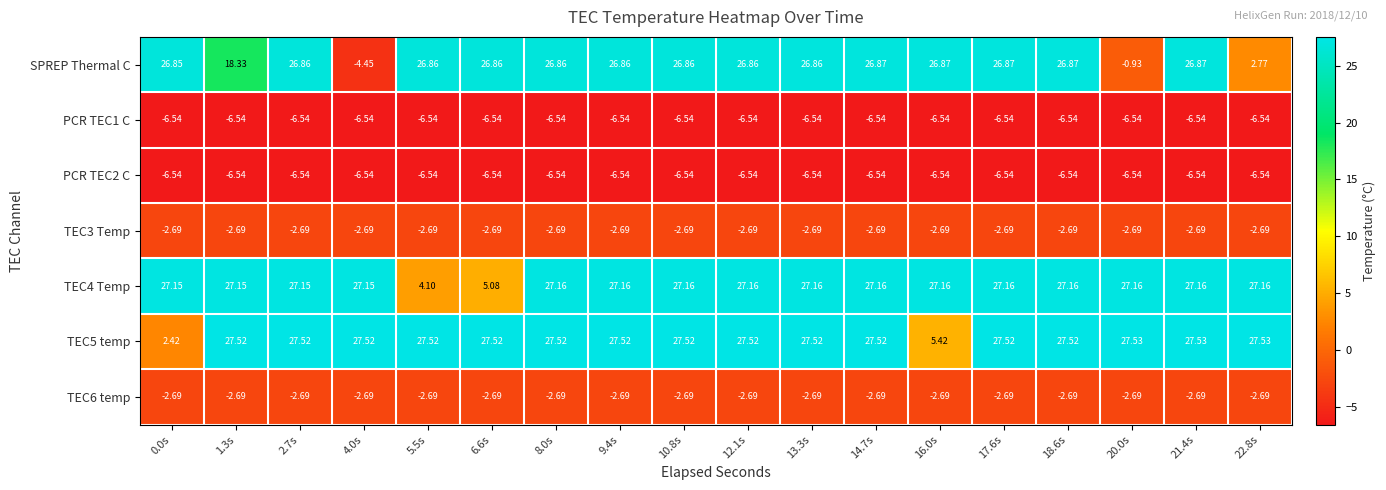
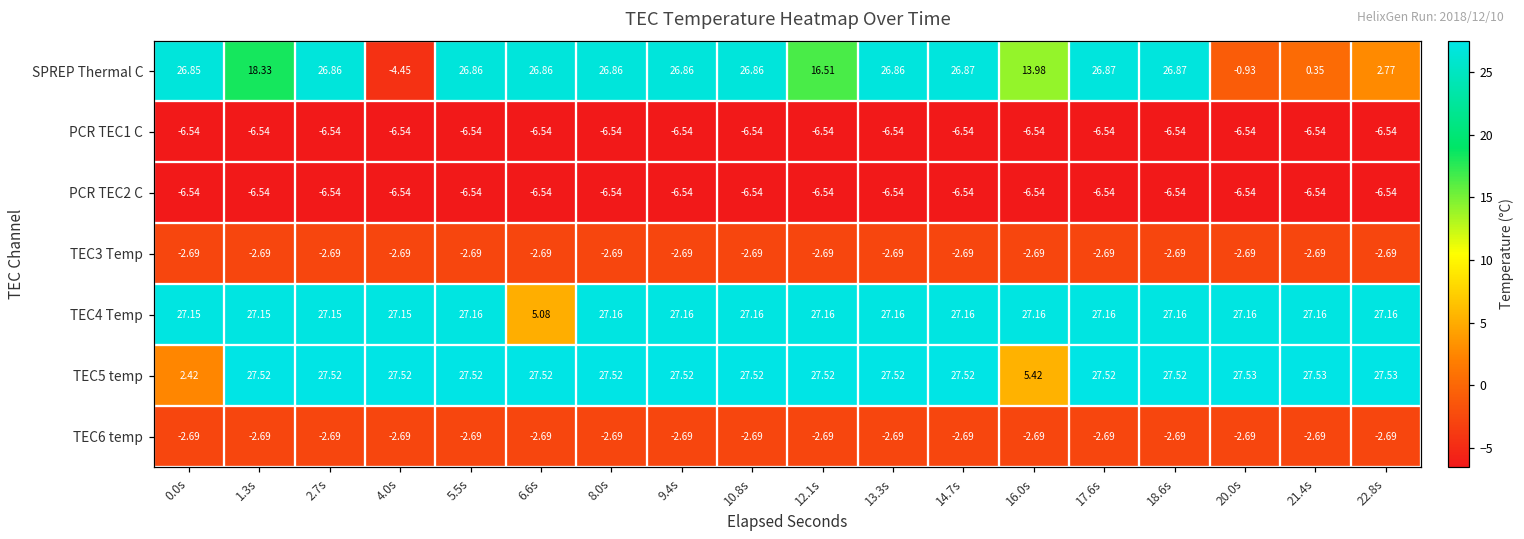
  {
    "SPREP Thermal C": {
      "0.0s": 26.85,
      "1.3s": 18.33,
      "2.7s": 26.86,
      "4.0s": -4.45,
      "5.5s": 26.86,
      "6.6s": 26.86,
      "8.0s": 26.86,
      "9.4s": 26.86,
      "10.8s": 26.86,
-     "12.1s": 26.86,
+     "12.1s": 16.51,
      "13.3s": 26.86,
      "14.7s": 26.87,
-     "16.0s": 26.87,
+     "16.0s": 13.98,
      "17.6s": 26.87,
      "18.6s": 26.87,
      "20.0s": -0.93,
-     "21.4s": 26.87,
+     "21.4s": 0.35,
      "22.8s": 2.77
    },
    "PCR TEC1 C": {
      "0.0s": -6.54,
      "1.3s": -6.54,
      "2.7s": -6.54,
      "4.0s": -6.54,
      "5.5s": -6.54,
      "6.6s": -6.54,
      "8.0s": -6.54,
      "9.4s": -6.54,
      "10.8s": -6.54,
      "12.1s": -6.54,
      "13.3s": -6.54,
      "14.7s": -6.54,
      "16.0s": -6.54,
      "17.6s": -6.54,
      "18.6s": -6.54,
      "20.0s": -6.54,
      "21.4s": -6.54,
      "22.8s": -6.54
    },
    "PCR TEC2 C": {
      "0.0s": -6.54,
      "1.3s": -6.54,
      "2.7s": -6.54,
      "4.0s": -6.54,
      "5.5s": -6.54,
      "6.6s": -6.54,
      "8.0s": -6.54,
      "9.4s": -6.54,
      "10.8s": -6.54,
      "12.1s": -6.54,
      "13.3s": -6.54,
      "14.7s": -6.54,
      "16.0s": -6.54,
      "17.6s": -6.54,
      "18.6s": -6.54,
      "20.0s": -6.54,
      "21.4s": -6.54,
      "22.8s": -6.54
    },
    "TEC3 Temp": {
      "0.0s": -2.69,
      "1.3s": -2.69,
      "2.7s": -2.69,
      "4.0s": -2.69,
      "5.5s": -2.69,
      "6.6s": -2.69,
      "8.0s": -2.69,
      "9.4s": -2.69,
      "10.8s": -2.69,
      "12.1s": -2.69,
      "13.3s": -2.69,
      "14.7s": -2.69,
      "16.0s": -2.69,
      "17.6s": -2.69,
      "18.6s": -2.69,
      "20.0s": -2.69,
      "21.4s": -2.69,
      "22.8s": -2.69
    },
    "TEC4 Temp": {
      "0.0s": 27.15,
      "1.3s": 27.15,
      "2.7s": 27.15,
      "4.0s": 27.15,
-     "5.5s": 4.10,
+     "5.5s": 27.16,
      "6.6s": 5.08,
      "8.0s": 27.16,
      "9.4s": 27.16,
      "10.8s": 27.16,
      "12.1s": 27.16,
      "13.3s": 27.16,
      "14.7s": 27.16,
      "16.0s": 27.16,
      "17.6s": 27.16,
      "18.6s": 27.16,
      "20.0s": 27.16,
      "21.4s": 27.16,
      "22.8s": 27.16
    },
    "TEC5 temp": {
      "0.0s": 2.42,
      "1.3s": 27.52,
      "2.7s": 27.52,
      "4.0s": 27.52,
      "5.5s": 27.52,
      "6.6s": 27.52,
      "8.0s": 27.52,
      "9.4s": 27.52,
      "10.8s": 27.52,
      "12.1s": 27.52,
      "13.3s": 27.52,
      "14.7s": 27.52,
      "16.0s": 5.42,
      "17.6s": 27.52,
      "18.6s": 27.52,
      "20.0s": 27.53,
      "21.4s": 27.53,
      "22.8s": 27.53
    },
    "TEC6 temp": {
      "0.0s": -2.69,
      "1.3s": -2.69,
      "2.7s": -2.69,
      "4.0s": -2.69,
      "5.5s": -2.69,
      "6.6s": -2.69,
      "8.0s": -2.69,
      "9.4s": -2.69,
      "10.8s": -2.69,
      "12.1s": -2.69,
      "13.3s": -2.69,
      "14.7s": -2.69,
      "16.0s": -2.69,
      "17.6s": -2.69,
      "18.6s": -2.69,
      "20.0s": -2.69,
      "21.4s": -2.69,
      "22.8s": -2.69
    }
  }
